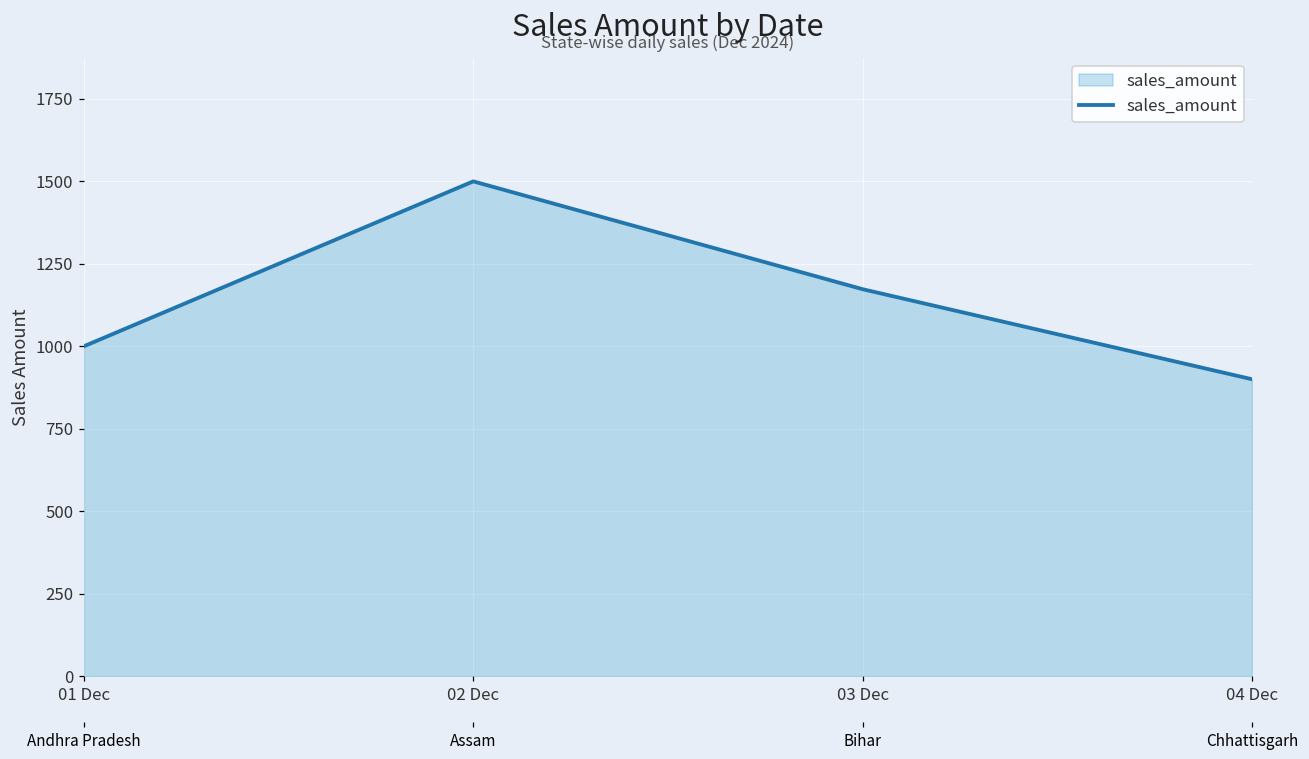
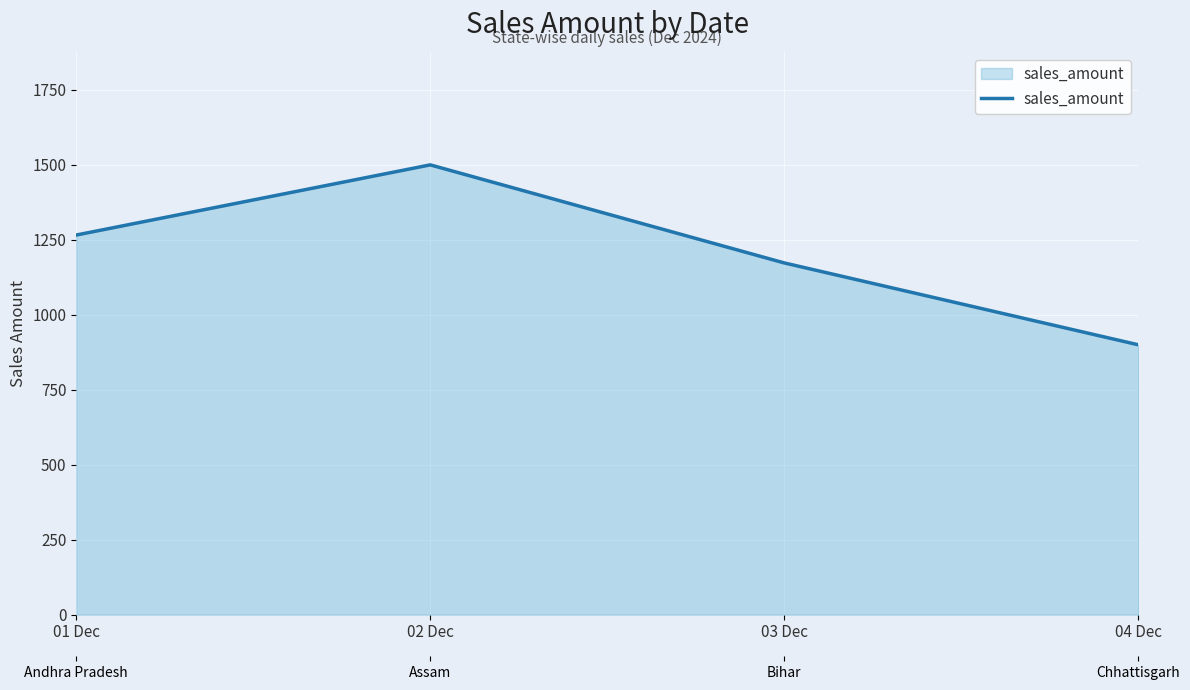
  {
-   "01 Dec": 1000,
+   "01 Dec": 1270,
    "02 Dec": 1500,
    "03 Dec": 1170,
    "04 Dec": 900
  }
